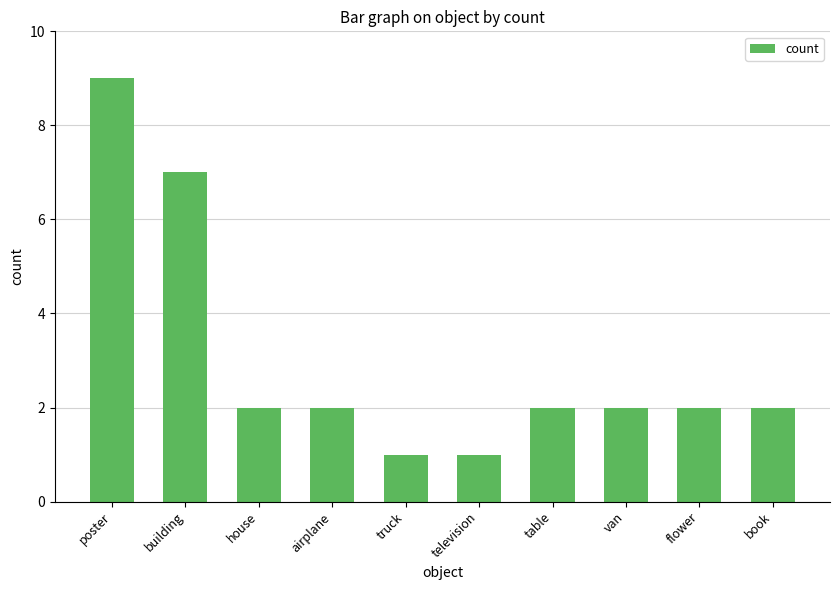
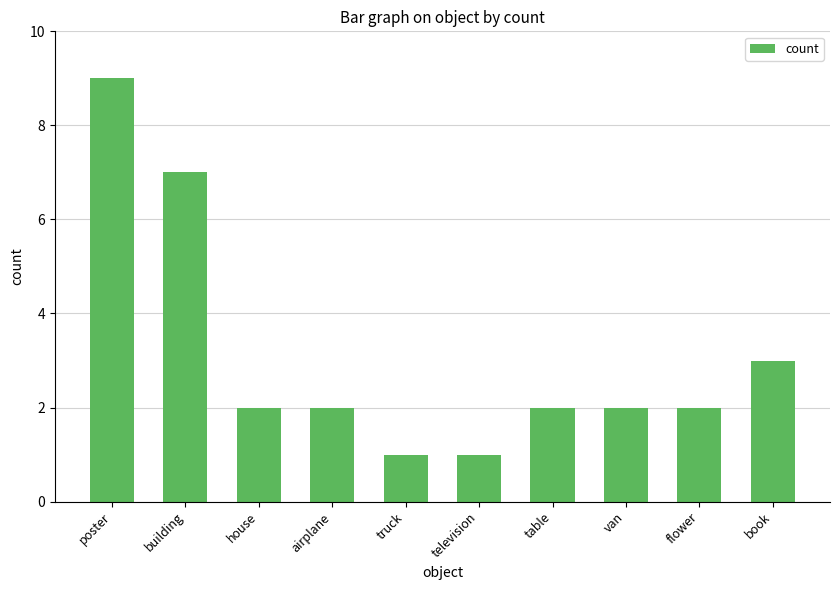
  {
    "poster": 9,
    "building": 7,
    "house": 2,
    "airplane": 2,
    "truck": 1,
    "television": 1,
    "table": 2,
    "van": 2,
    "flower": 2,
-   "book": 2
+   "book": 3
  }
